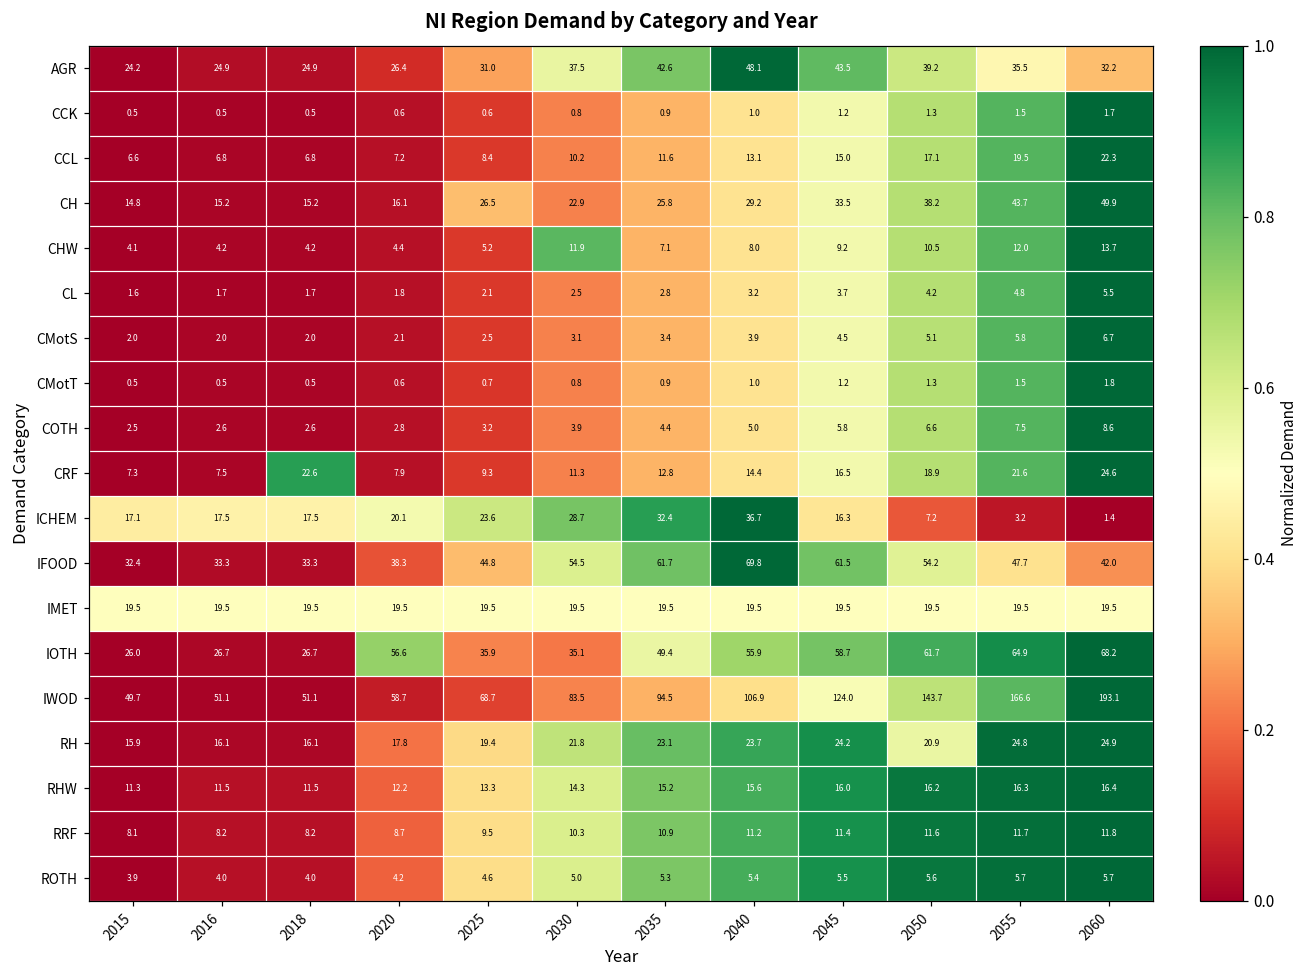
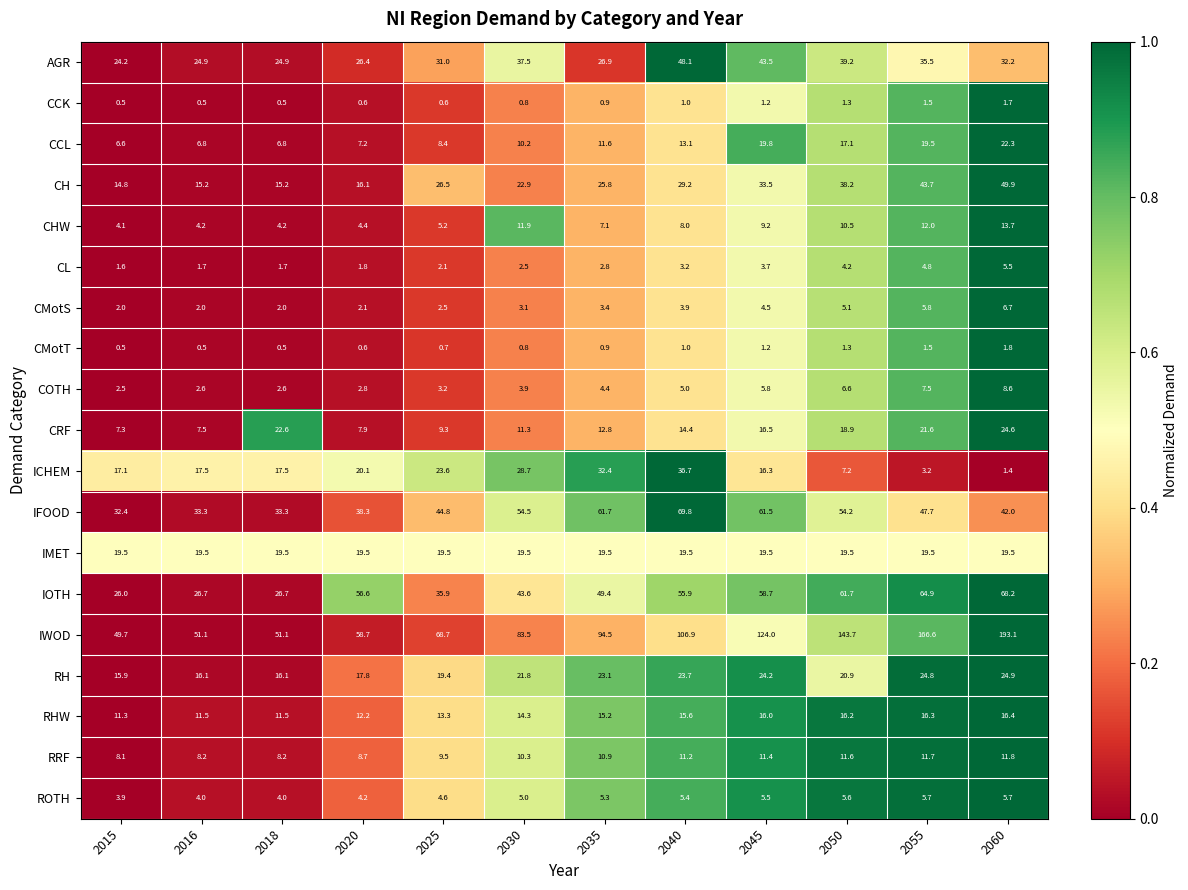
  {
    "AGR": {
      "2015": 24.2,
      "2016": 24.9,
      "2018": 24.9,
      "2020": 26.4,
      "2025": 31.0,
      "2030": 37.5,
-     "2035": 42.6,
+     "2035": 26.9,
      "2040": 48.1,
      "2045": 43.5,
      "2050": 39.2,
      "2055": 35.5,
      "2060": 32.2
    },
    "CCL": {
      "2015": 6.6,
      "2016": 6.8,
      "2018": 6.8,
      "2020": 7.2,
      "2025": 8.4,
      "2030": 10.2,
      "2035": 11.6,
      "2040": 13.1,
-     "2045": 15.0,
+     "2045": 19.8,
      "2050": 17.1,
      "2055": 19.5,
      "2060": 22.3
    },
    "IOTH": {
      "2015": 26.0,
      "2016": 26.7,
      "2018": 26.7,
      "2020": 56.6,
      "2025": 35.9,
-     "2030": 35.1,
+     "2030": 43.6,
      "2035": 49.4,
      "2040": 55.9,
      "2045": 58.7,
      "2050": 61.7,
      "2055": 64.9,
      "2060": 68.2
    }
  }
